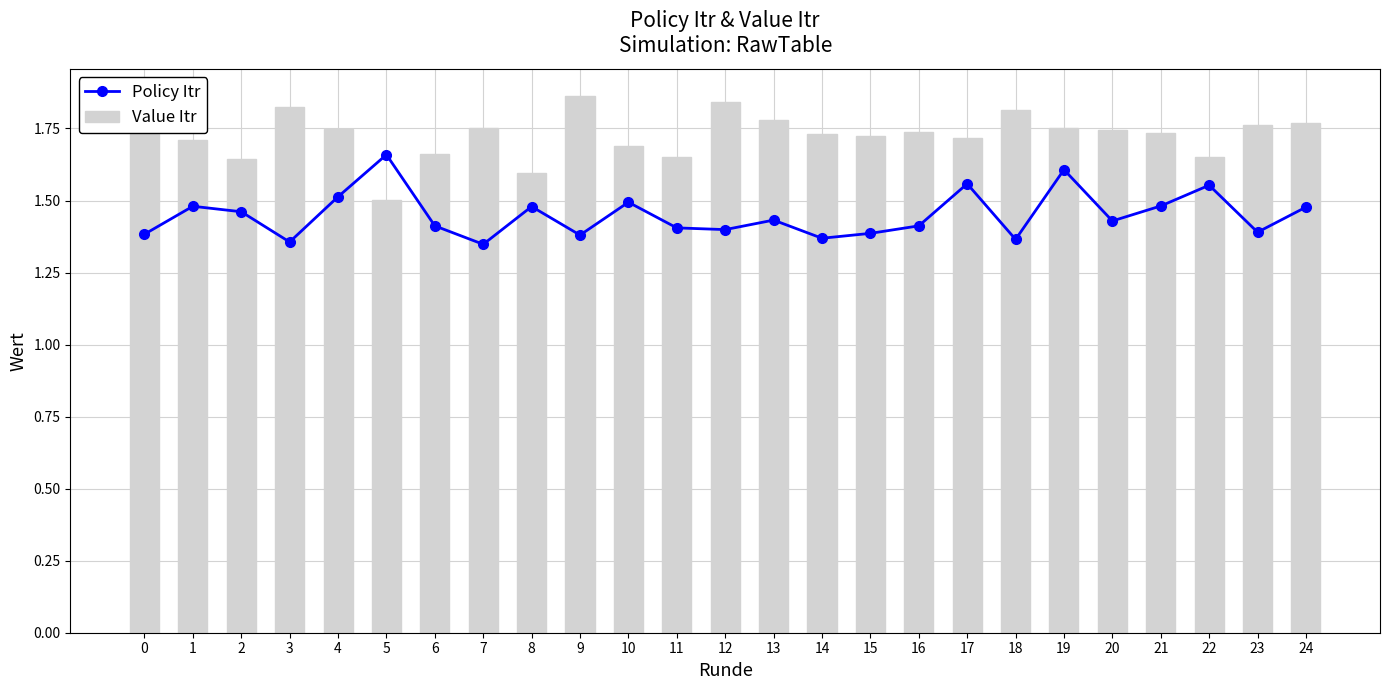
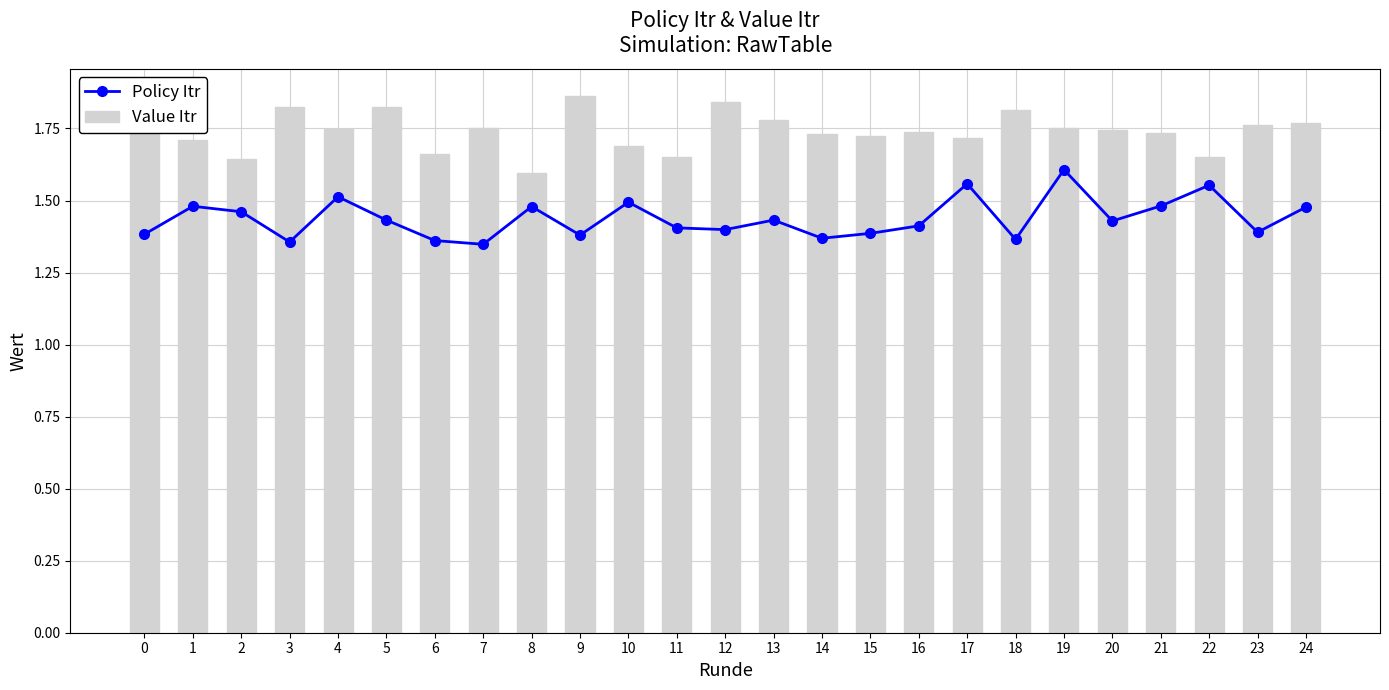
  {
    "Policy Itr": {
      "0": 1.38,
      "1": 1.48,
      "2": 1.46,
      "3": 1.36,
      "4": 1.51,
-     "5": 1.66,
-     "6": 1.41,
+     "5": 1.43,
+     "6": 1.36,
      "7": 1.35,
      "8": 1.48,
      "9": 1.38,
      "10": 1.49,
      "11": 1.41,
      "12": 1.40,
      "13": 1.43,
      "14": 1.37,
      "15": 1.39,
      "16": 1.41,
      "17": 1.56,
      "18": 1.37,
      "19": 1.61,
      "20": 1.43,
      "21": 1.48,
      "22": 1.55,
      "23": 1.39,
      "24": 1.48
    },
    "Value Itr": {
      "0": 1.73,
      "1": 1.71,
      "2": 1.65,
      "3": 1.83,
      "4": 1.75,
-     "5": 1.50,
+     "5": 1.82,
      "6": 1.66,
      "7": 1.75,
      "8": 1.60,
      "9": 1.86,
      "10": 1.69,
      "11": 1.65,
      "12": 1.84,
      "13": 1.78,
      "14": 1.73,
      "15": 1.72,
      "16": 1.74,
      "17": 1.72,
      "18": 1.81,
      "19": 1.75,
      "20": 1.75,
      "21": 1.73,
      "22": 1.65,
      "23": 1.76,
      "24": 1.77
    }
  }
